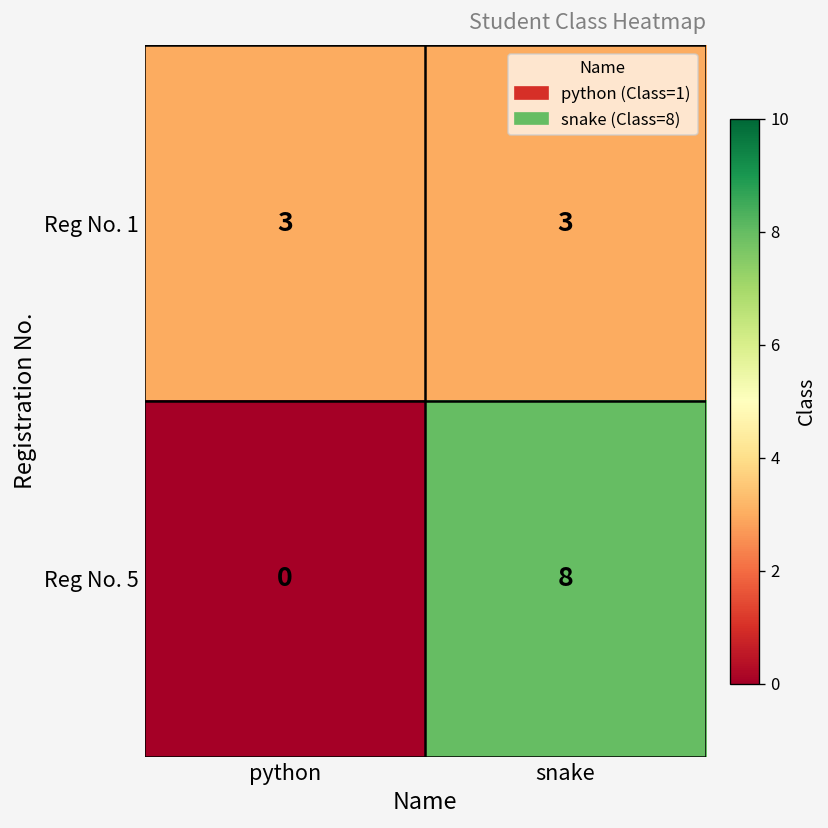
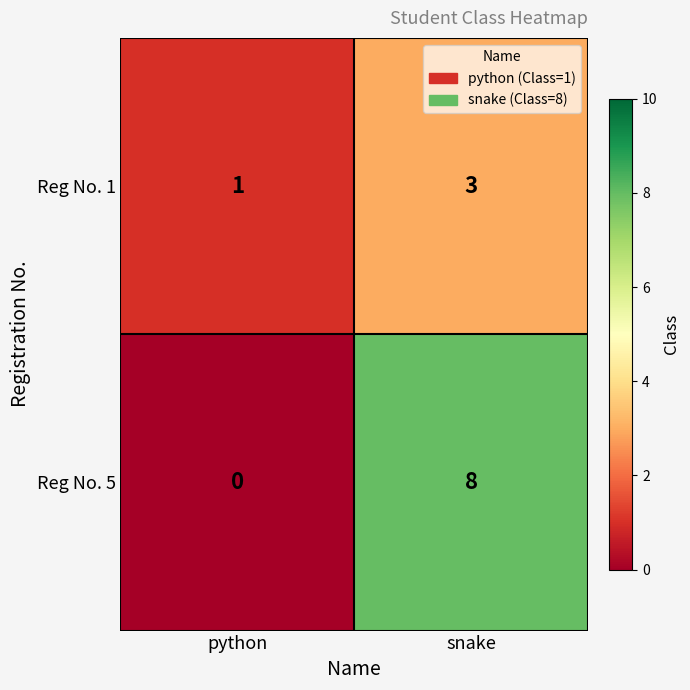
  {
    "Reg No. 1": {
-     "python": 3,
+     "python": 1,
      "snake": 3
    },
    "Reg No. 5": {
      "python": 0,
      "snake": 8
    }
  }
